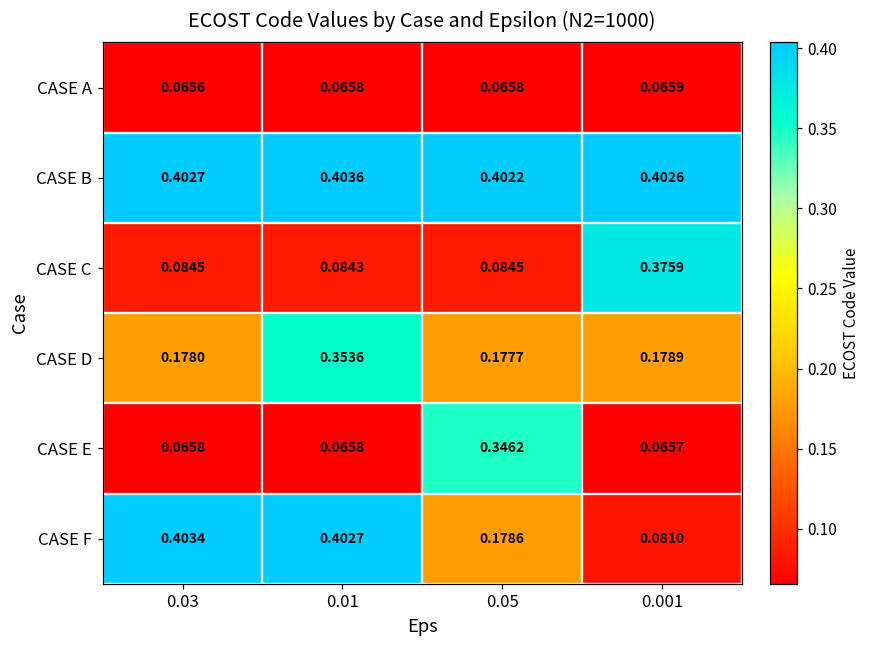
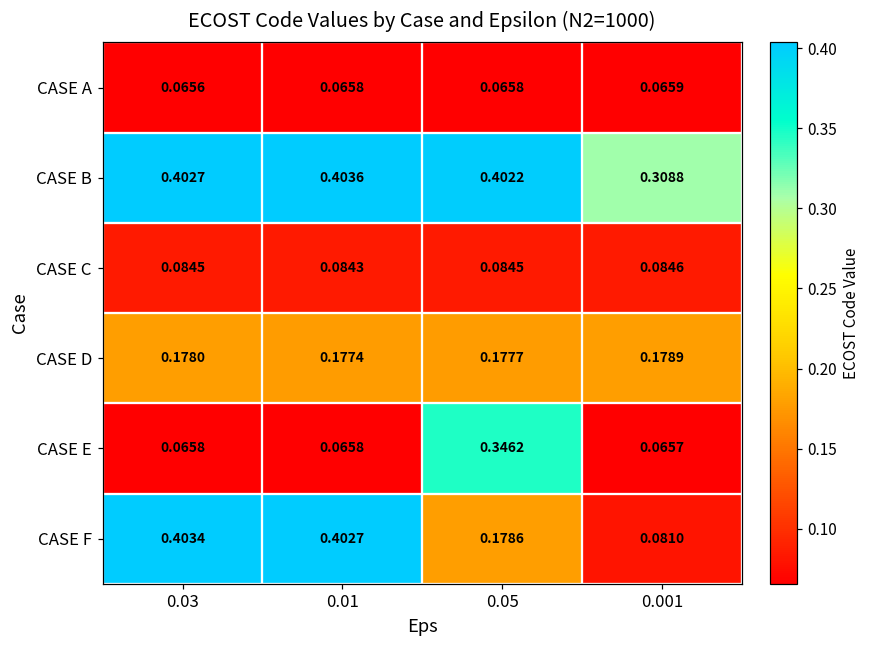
  {
    "CASE A": {
      "0.03": 0.0656,
      "0.01": 0.0658,
      "0.05": 0.0658,
      "0.001": 0.0659
    },
    "CASE B": {
      "0.03": 0.4027,
      "0.01": 0.4036,
      "0.05": 0.4022,
-     "0.001": 0.4026
+     "0.001": 0.3088
    },
    "CASE C": {
      "0.03": 0.0845,
      "0.01": 0.0843,
      "0.05": 0.0845,
-     "0.001": 0.3759
+     "0.001": 0.0846
    },
    "CASE D": {
      "0.03": 0.1780,
-     "0.01": 0.3536,
+     "0.01": 0.1774,
      "0.05": 0.1777,
      "0.001": 0.1789
    },
    "CASE E": {
      "0.03": 0.0658,
      "0.01": 0.0658,
      "0.05": 0.3462,
      "0.001": 0.0657
    },
    "CASE F": {
      "0.03": 0.4034,
      "0.01": 0.4027,
      "0.05": 0.1786,
      "0.001": 0.0810
    }
  }
